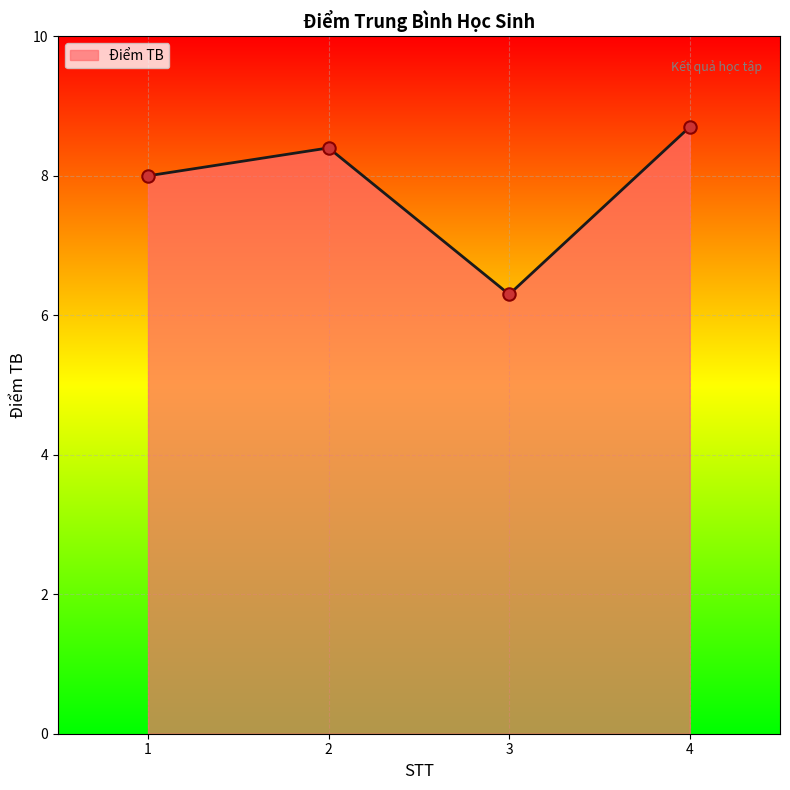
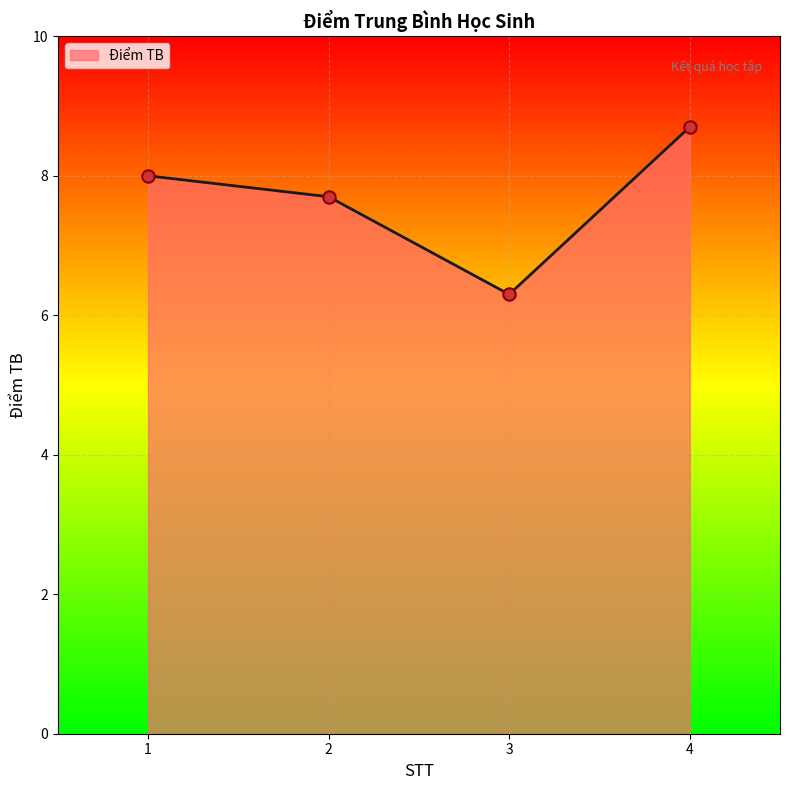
  {
    "1": 8.0,
-   "2": 8.4,
+   "2": 7.7,
    "3": 6.3,
    "4": 8.7
  }
